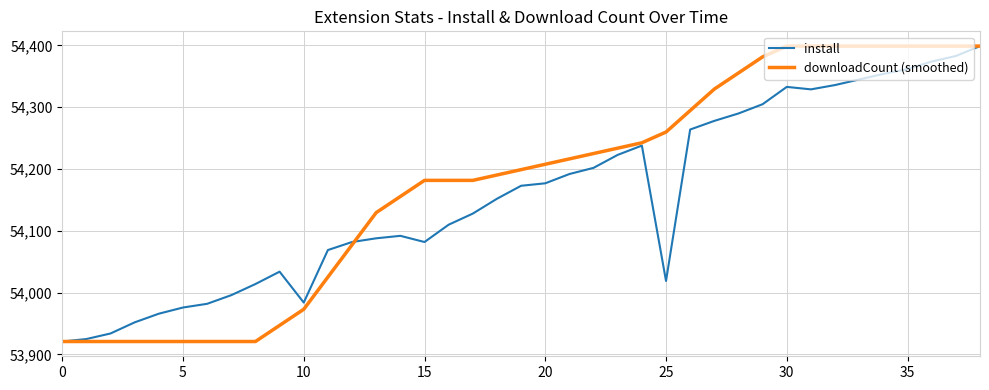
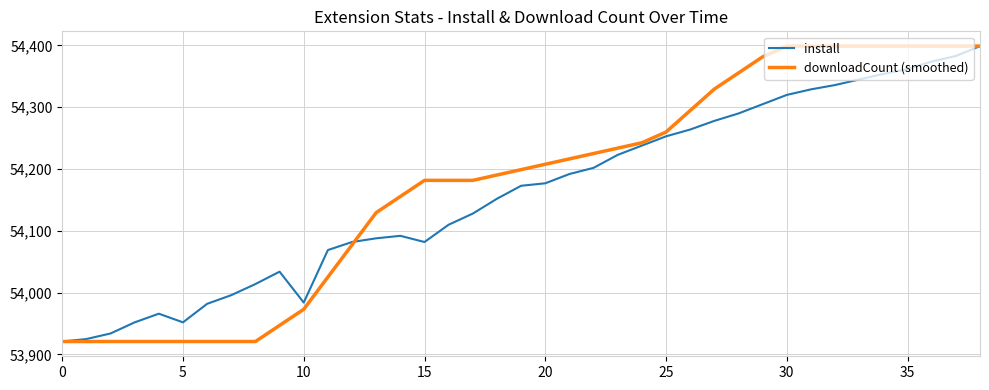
  {
    "install": {
-     "5": "53,980",
+     "5": "53,950",
      "10": "53,980",
      "15": "54,080",
      "20": "54,180",
-     "25": "54,020",
-     "30": "54,330"
+     "25": "54,250",
+     "30": "54,320"
    },
    "downloadCount (smoothed)": {
      "5": "53,920",
      "10": "53,970",
      "15": "54,180",
      "20": "54,210",
      "25": "54,260"
    }
  }
